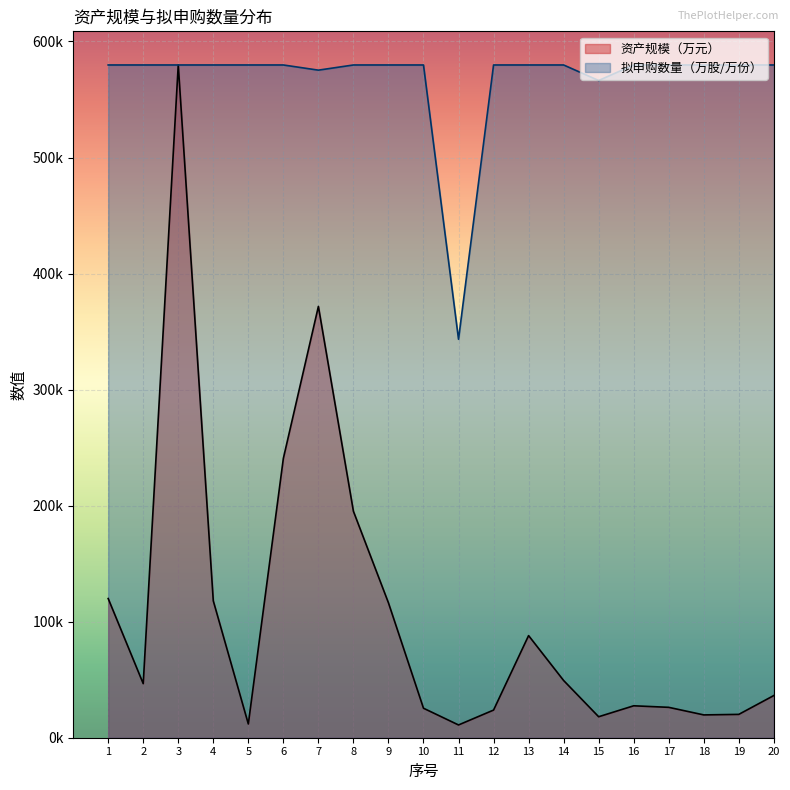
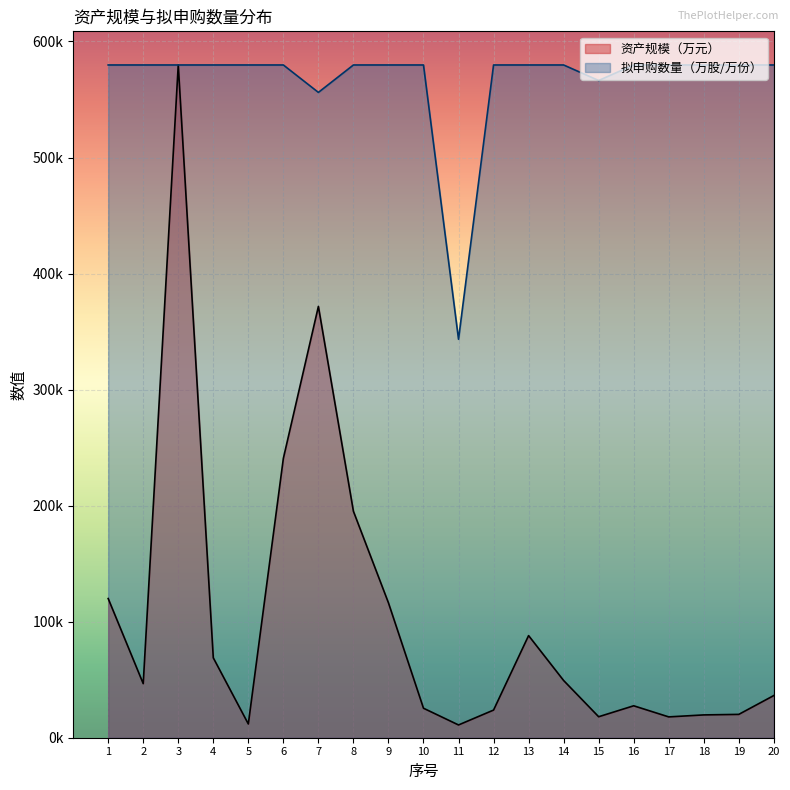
  {
    "资产规模（万元）": {
      "1": 120000,
      "2": 47000,
-     "4": 118000,
+     "4": 69000,
      "5": 12000,
      "6": 241000,
      "7": 372000,
      "8": 195000,
      "9": 116000,
      "10": 25000,
      "11": 11000,
      "12": 24000,
      "13": 88000,
      "14": 49000,
      "15": 18000,
      "16": 28000,
-     "17": 26000,
+     "17": 18000,
      "18": 20000,
      "19": 20000,
      "20": 36000
    },
    "拟申购数量（万股/万份）": {
      "1": 580000,
      "2": 580000,
      "4": 580000,
      "5": 580000,
      "6": 580000,
-     "7": 575000,
+     "7": 556000,
      "8": 580000,
      "9": 580000,
      "10": 580000,
      "11": 343000,
      "12": 580000,
      "13": 580000,
      "14": 580000,
      "15": 566000,
      "20": 580000
    }
  }
